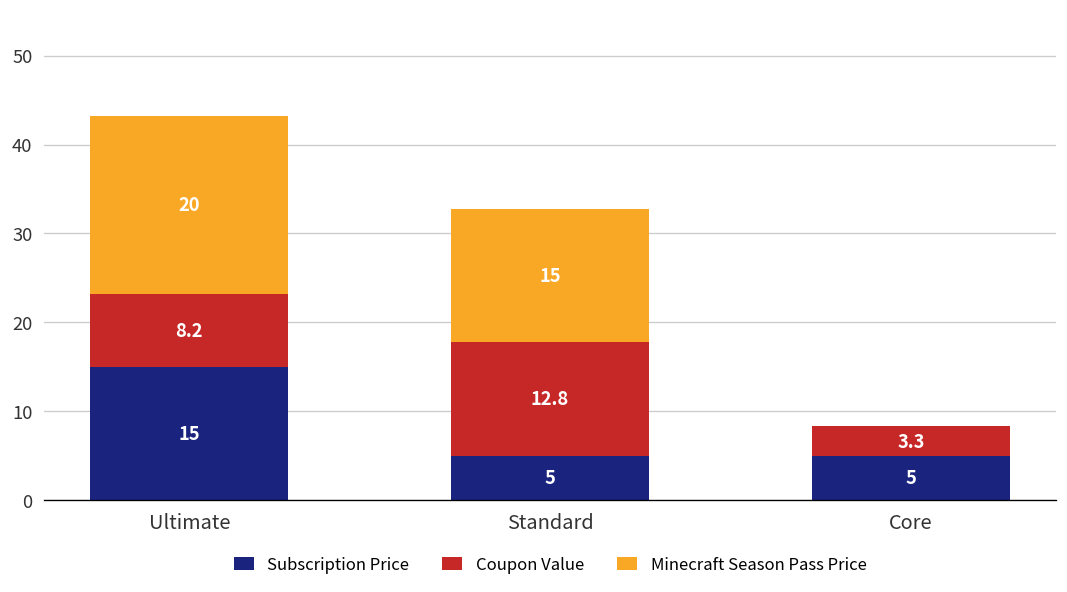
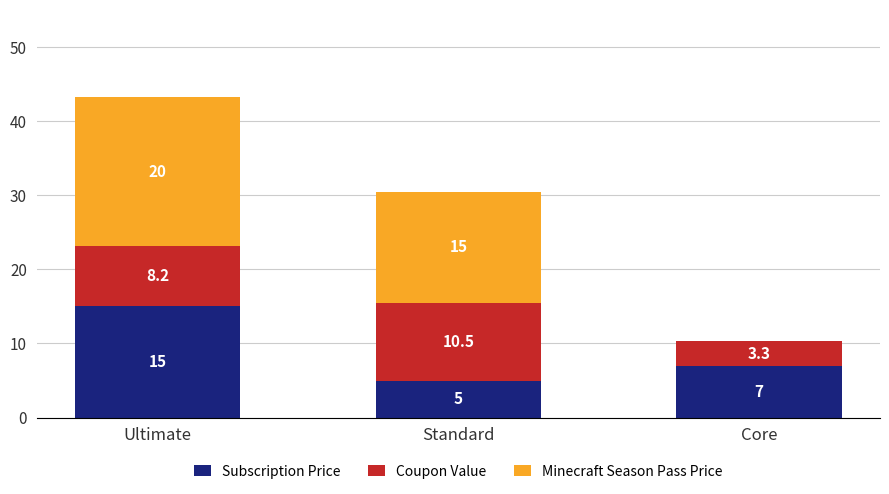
  {
    "Subscription Price": {
      "Ultimate": 15,
      "Standard": 5,
-     "Core": 5
+     "Core": 7
    },
    "Coupon Value": {
      "Ultimate": 8.2,
-     "Standard": 12.8,
+     "Standard": 10.5,
      "Core": 3.3
    },
    "Minecraft Season Pass Price": {
      "Ultimate": 20,
      "Standard": 15
    }
  }
